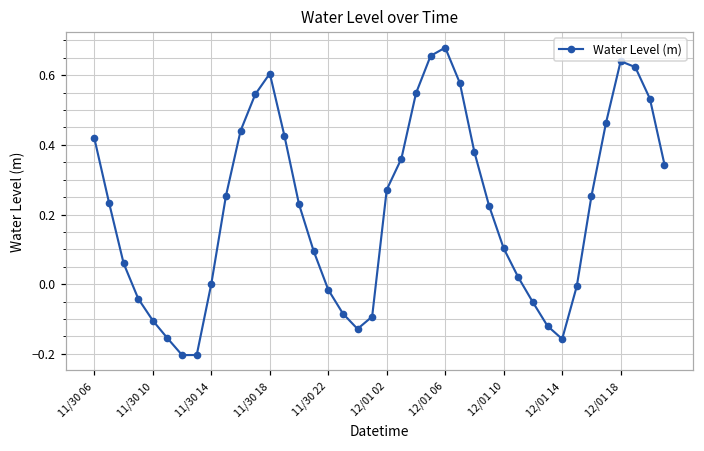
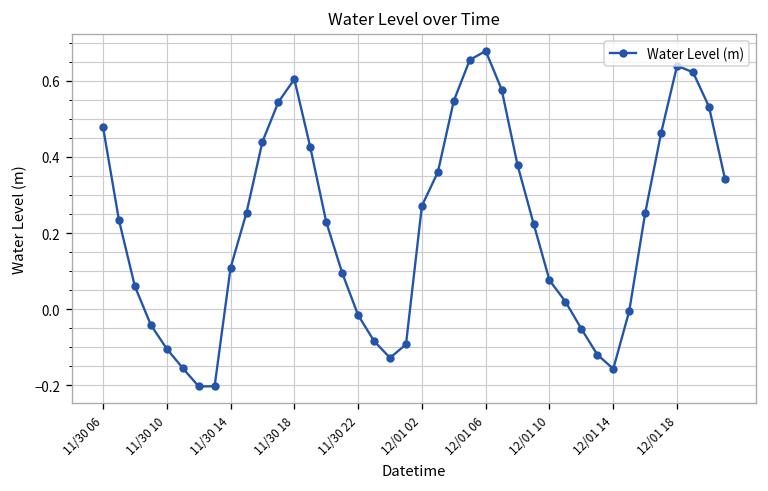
  {
-   "11/30 06": 0.42,
+   "11/30 06": 0.48,
    "11/30 10": -0.10,
-   "11/30 14": 0.00,
+   "11/30 14": 0.11,
    "11/30 18": 0.60,
    "11/30 22": -0.02,
    "12/01 02": 0.27,
    "12/01 06": 0.68,
-   "12/01 10": 0.10,
+   "12/01 10": 0.08,
    "12/01 14": -0.16,
    "12/01 18": 0.64
  }
